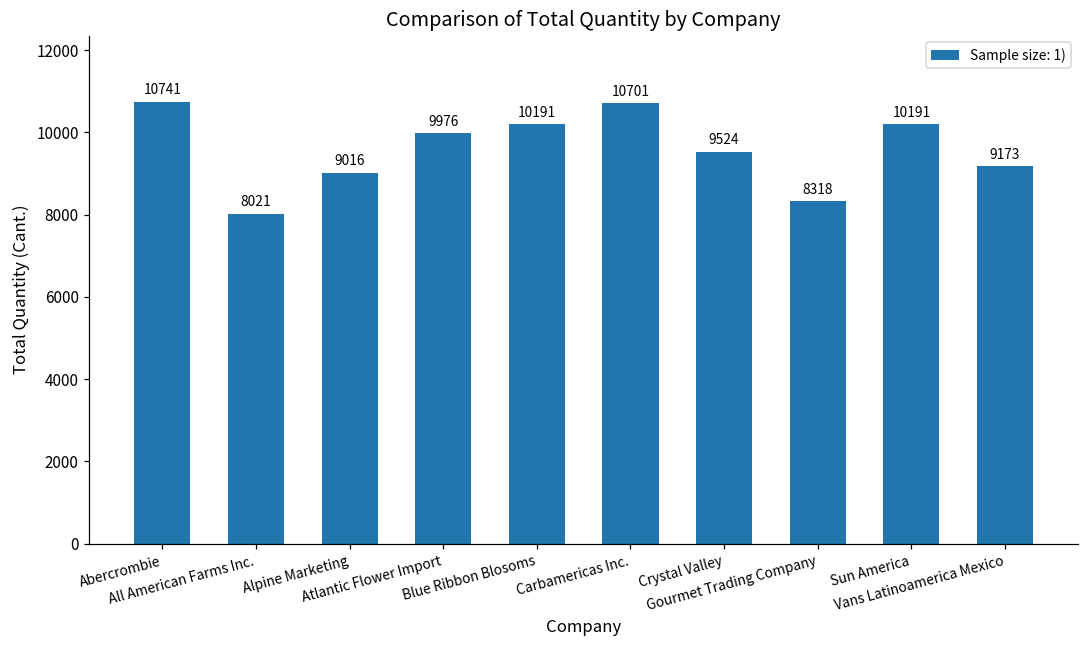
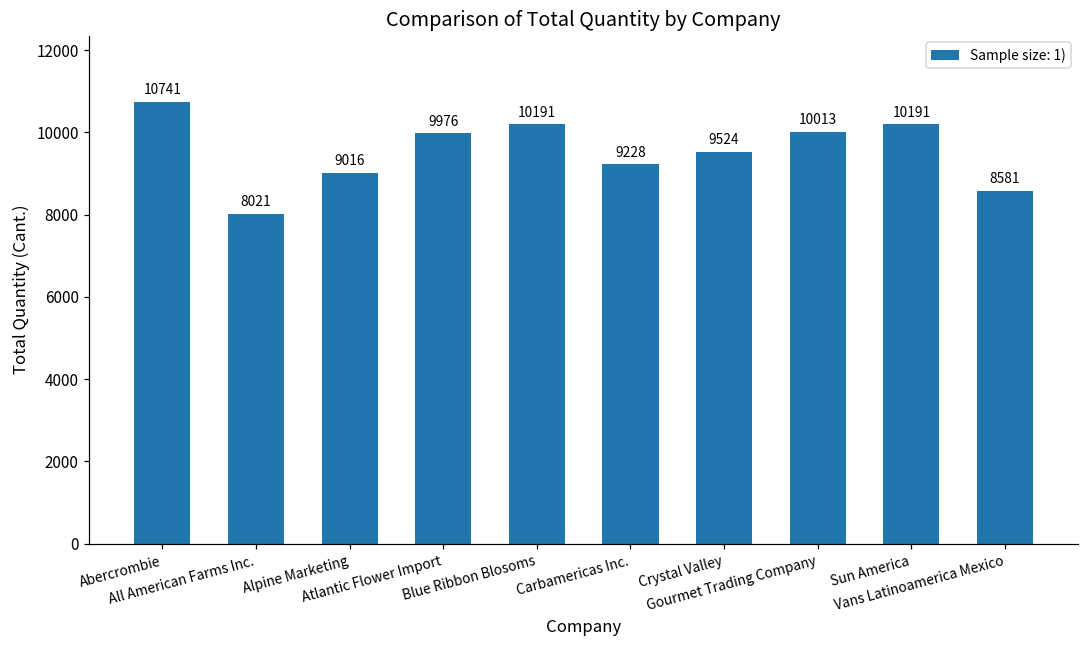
  {
    "Abercrombie": 10741,
    "All American Farms Inc.": 8021,
    "Alpine Marketing": 9016,
    "Atlantic Flower Import": 9976,
    "Blue Ribbon Blosoms": 10191,
-   "Carbamericas Inc.": 10701,
+   "Carbamericas Inc.": 9228,
    "Crystal Valley": 9524,
-   "Gourmet Trading Company": 8318,
+   "Gourmet Trading Company": 10013,
    "Sun America": 10191,
-   "Vans Latinoamerica Mexico": 9173
+   "Vans Latinoamerica Mexico": 8581
  }
